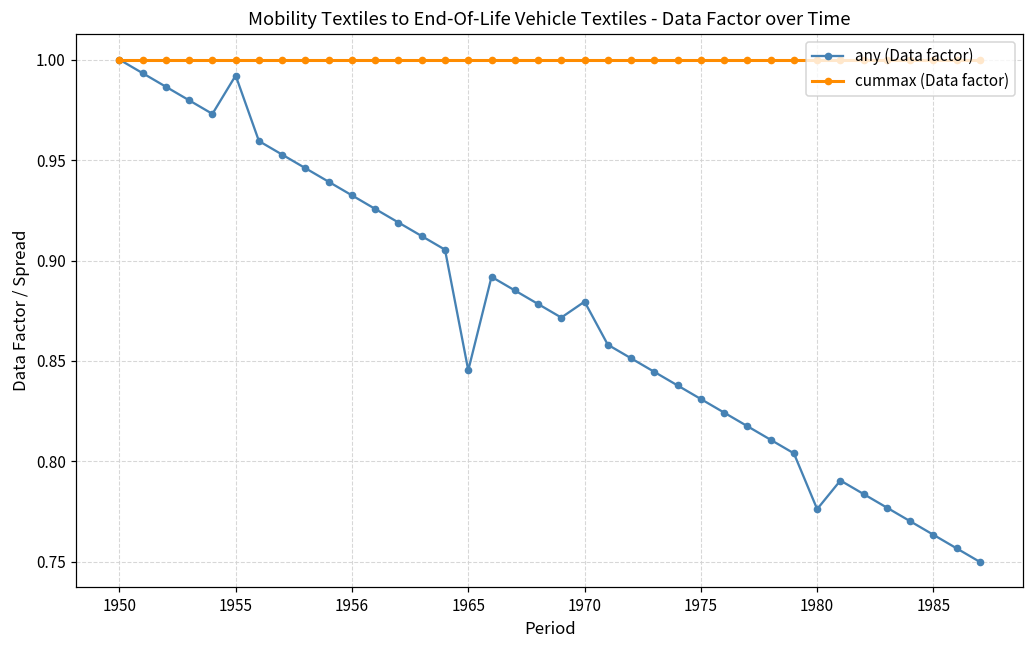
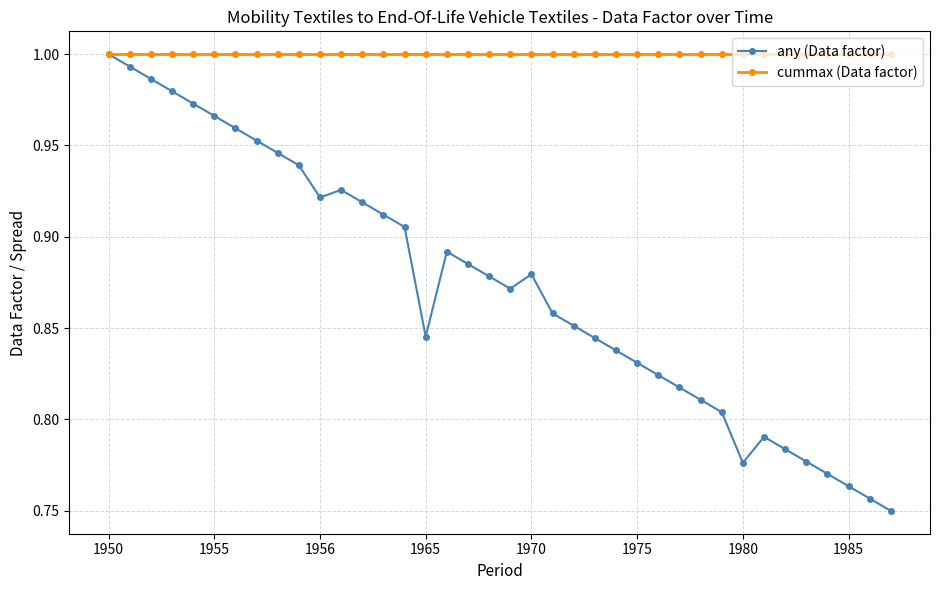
  {
    "any (Data factor)": {
-     "1955": 0.992,
-     "1956": 0.932,
+     "1955": 0.966,
+     "1956": 0.922,
      "1965": 0.845,
      "1970": 0.880,
      "1975": 0.831,
      "1980": 0.776,
      "1985": 0.763
    },
    "cummax (Data factor)": {
      "1955": 1.000,
      "1956": 1.000,
      "1965": 1.000,
      "1970": 1.000,
      "1975": 1.000
    }
  }
